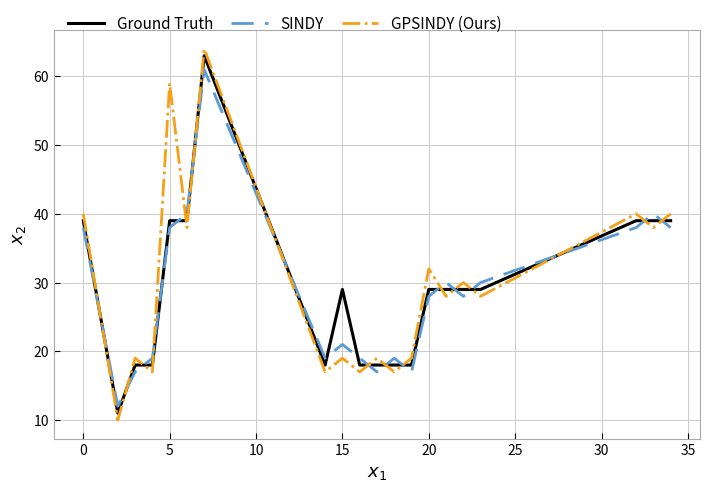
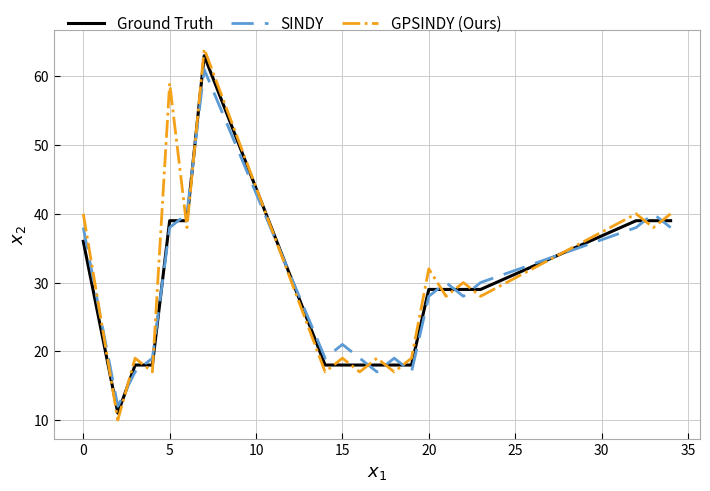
  {
    "Ground Truth": {
-     "0": 39,
+     "0": 36,
      "5": 39,
-     "15": 29,
+     "15": 18,
      "20": 29
    },
    "SINDY": {
      "0": 38,
      "5": 38,
      "15": 21,
      "20": 28
    },
    "GPSINDY (Ours)": {
      "0": 40,
      "5": 59,
      "15": 19,
      "20": 32
    }
  }
